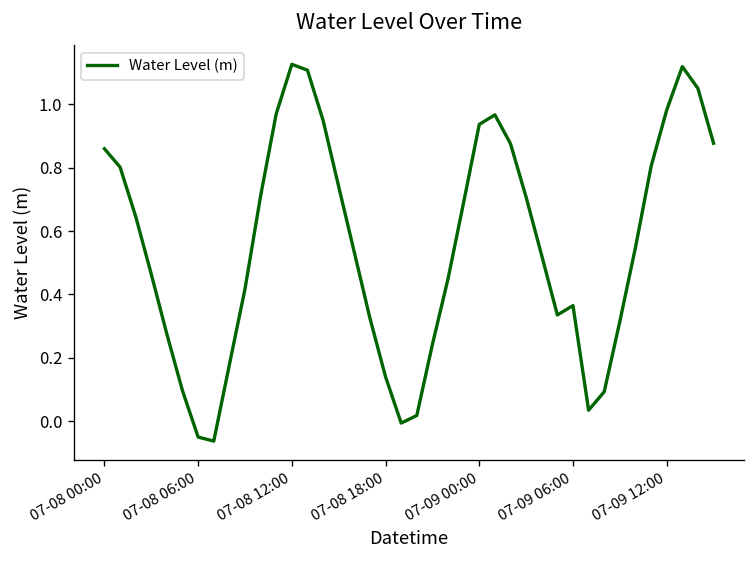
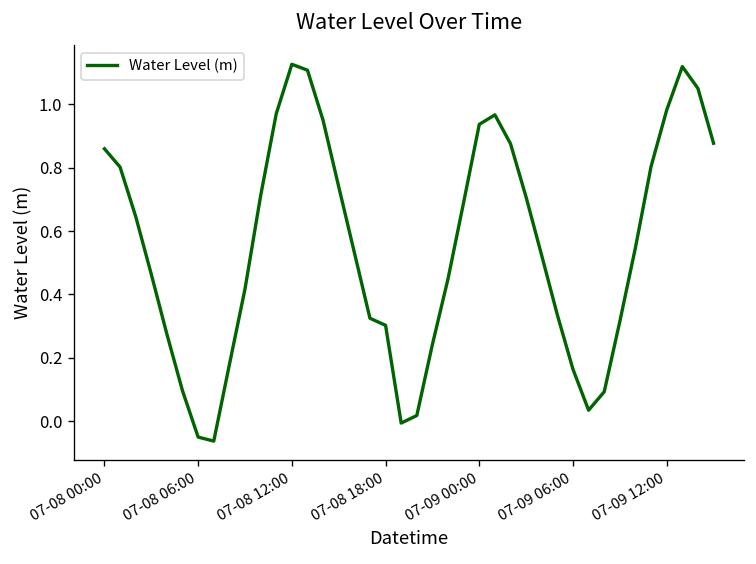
  {
    "07-08 00:00": 0.86,
    "07-08 06:00": -0.05,
    "07-08 12:00": 1.13,
-   "07-08 18:00": 0.14,
+   "07-08 18:00": 0.30,
    "07-09 00:00": 0.94,
-   "07-09 06:00": 0.36,
+   "07-09 06:00": 0.16,
    "07-09 12:00": 0.98
  }
